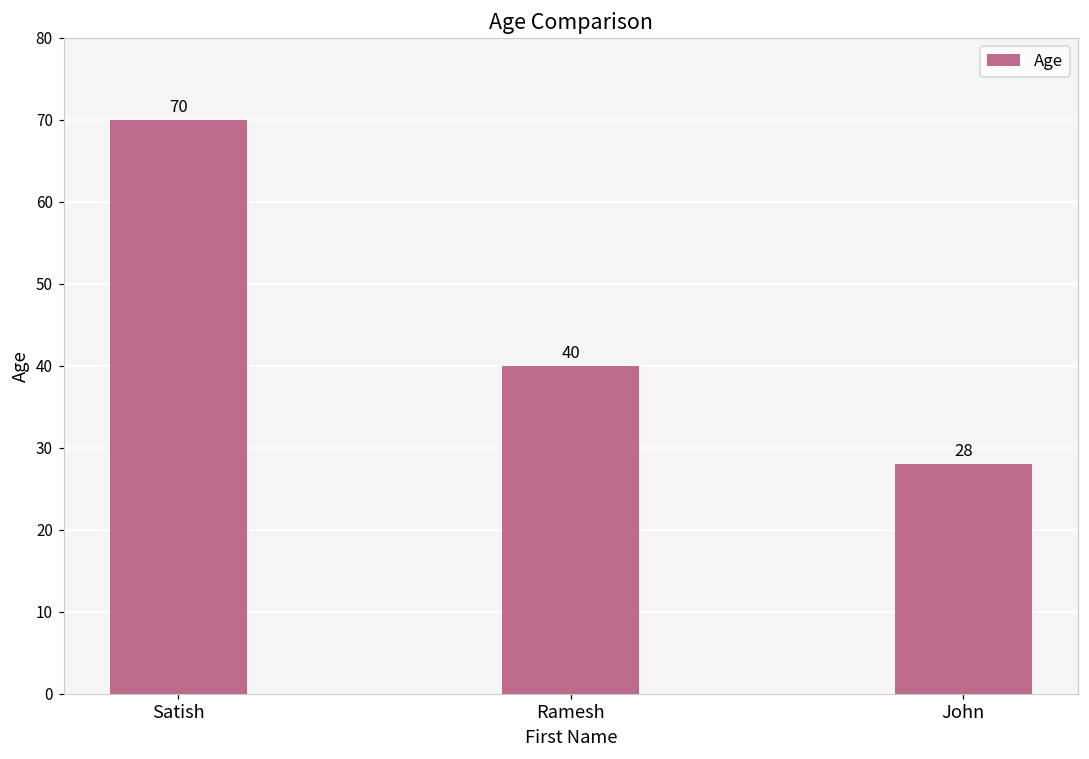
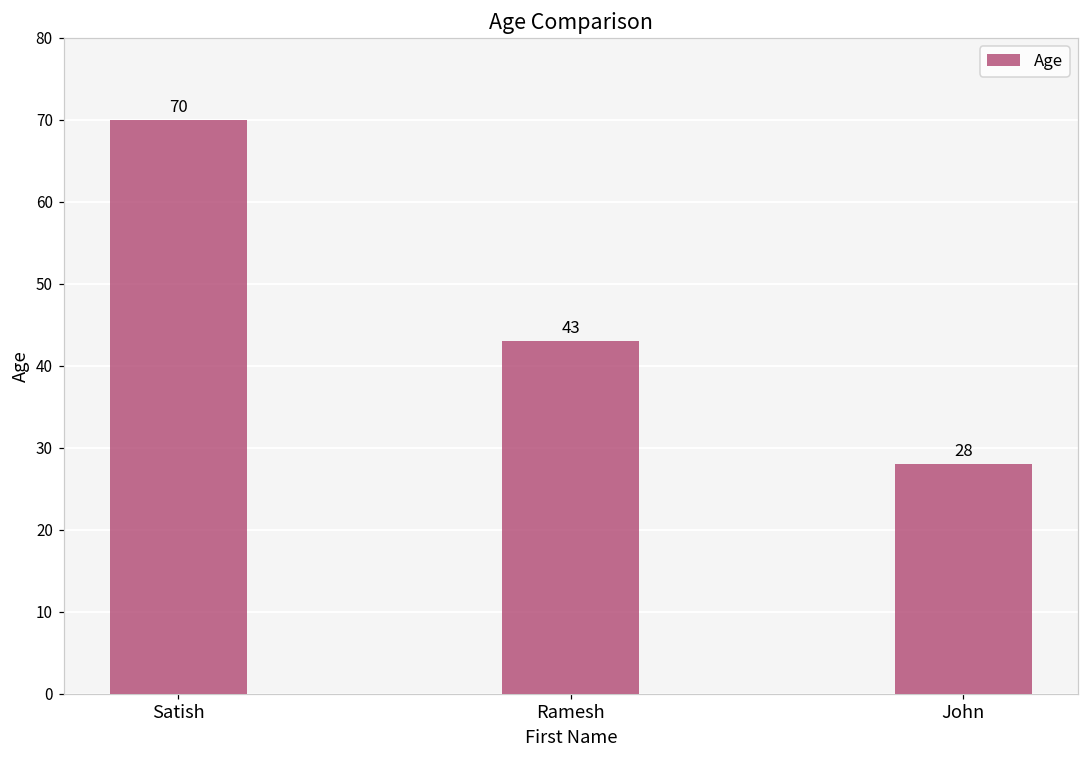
  {
    "Satish": 70,
-   "Ramesh": 40,
+   "Ramesh": 43,
    "John": 28
  }
